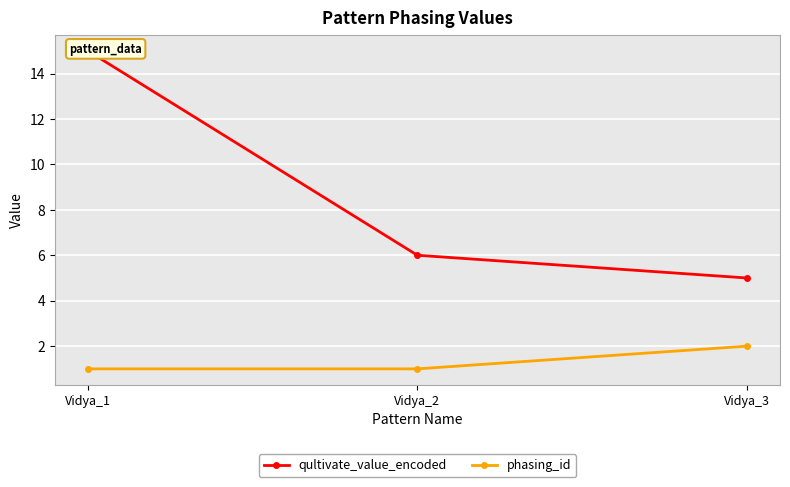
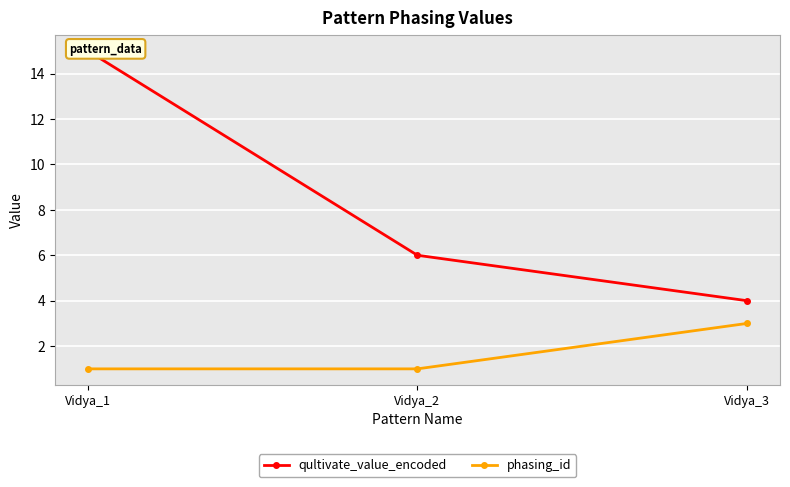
  {
    "qultivate_value_encoded": {
      "Vidya_2": 6,
-     "Vidya_3": 5
+     "Vidya_3": 4
    },
    "phasing_id": {
      "Vidya_1": 1,
      "Vidya_2": 1,
-     "Vidya_3": 2
+     "Vidya_3": 3
    }
  }
